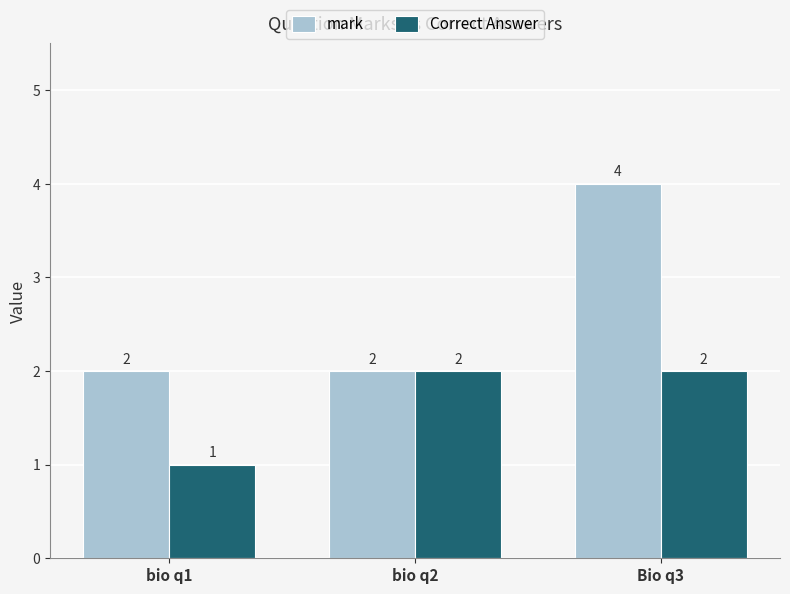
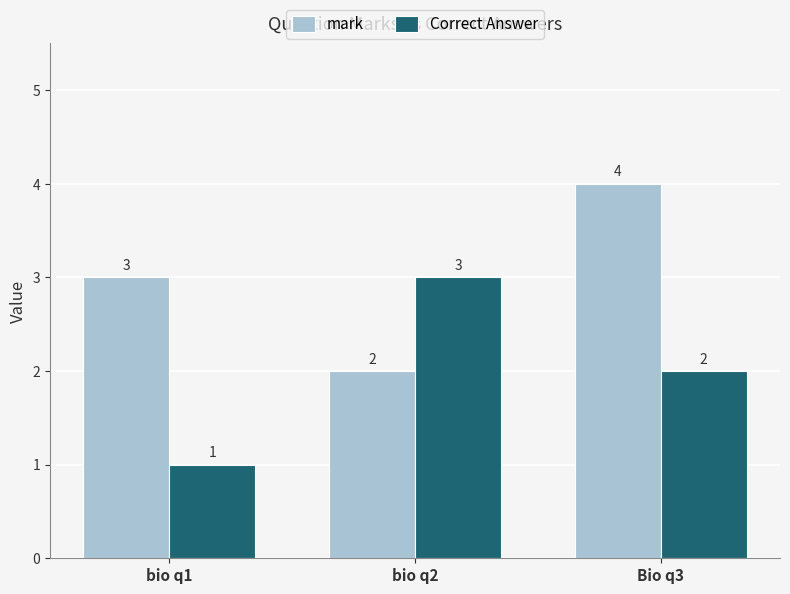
  {
    "mark": {
-     "bio q1": 2,
+     "bio q1": 3,
      "bio q2": 2,
      "Bio q3": 4
    },
    "Correct Answer": {
      "bio q1": 1,
-     "bio q2": 2,
+     "bio q2": 3,
      "Bio q3": 2
    }
  }
